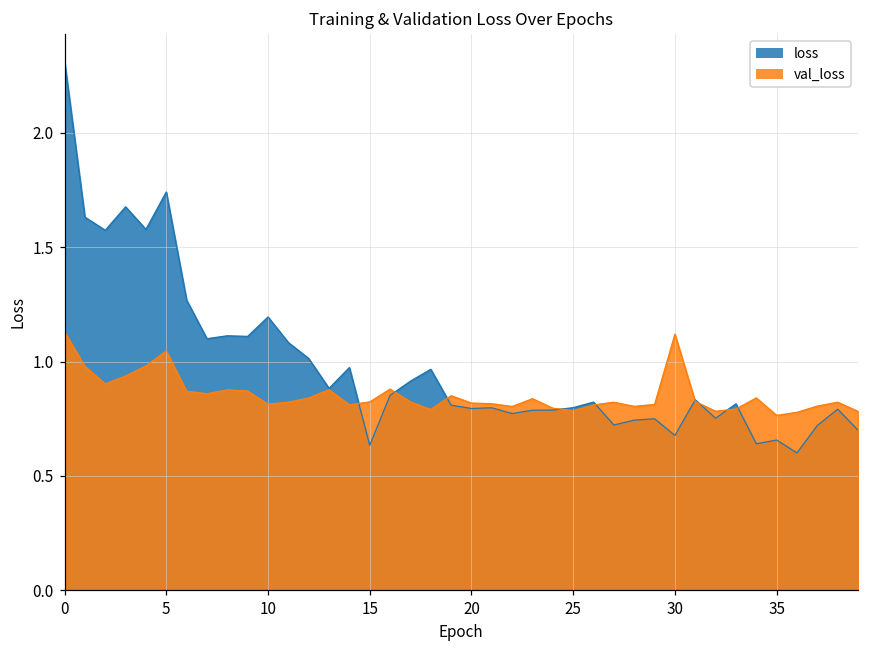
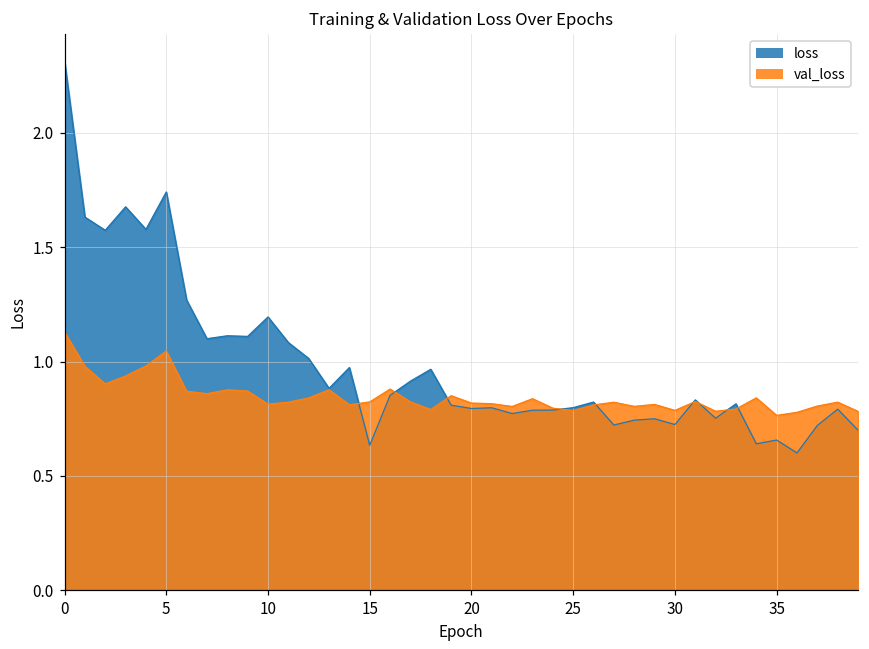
  {
    "loss": {
      "0": 2.31,
      "5": 1.74,
      "10": 1.20,
      "15": 0.63,
      "20": 0.80,
      "25": 0.80,
-     "30": 0.68,
+     "30": 0.72,
      "35": 0.66
    },
    "val_loss": {
      "0": 1.13,
      "5": 1.05,
      "10": 0.81,
      "15": 0.82,
      "20": 0.82,
      "25": 0.79,
-     "30": 1.12,
+     "30": 0.79,
      "35": 0.76
    }
  }
